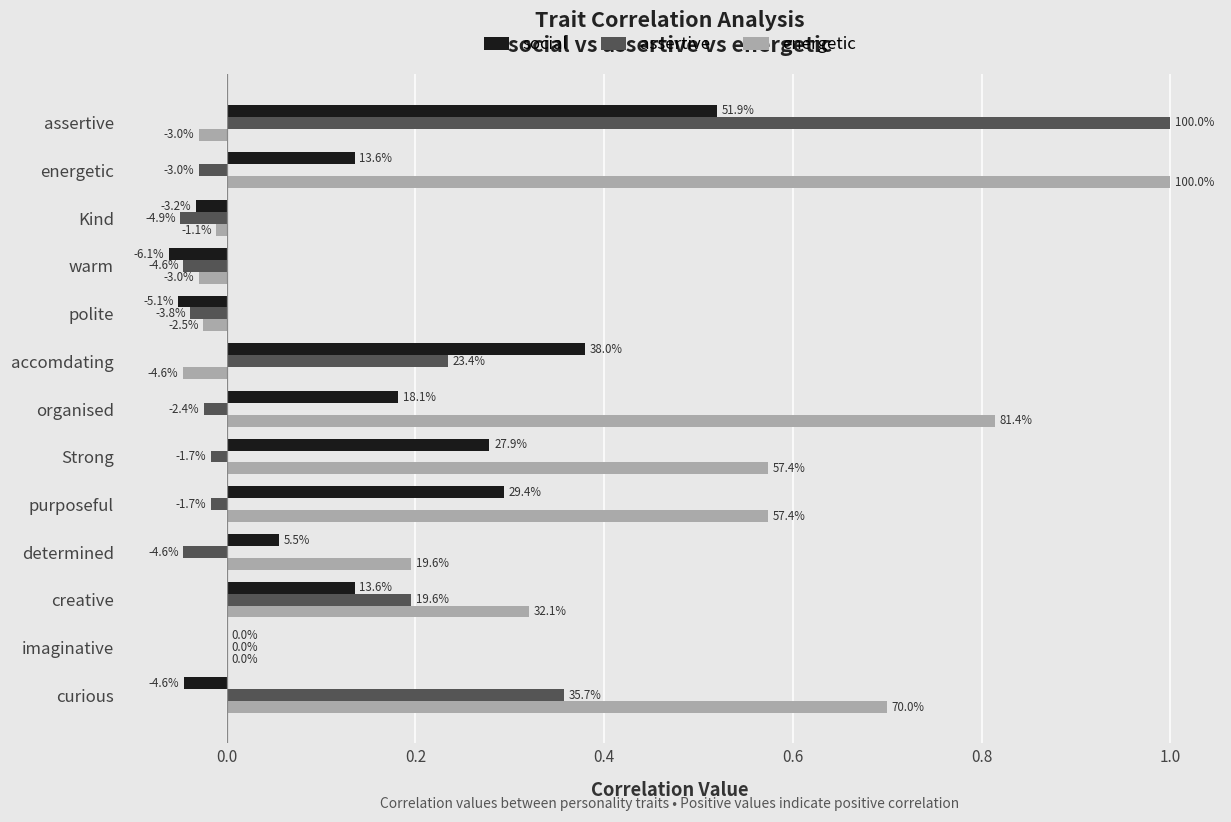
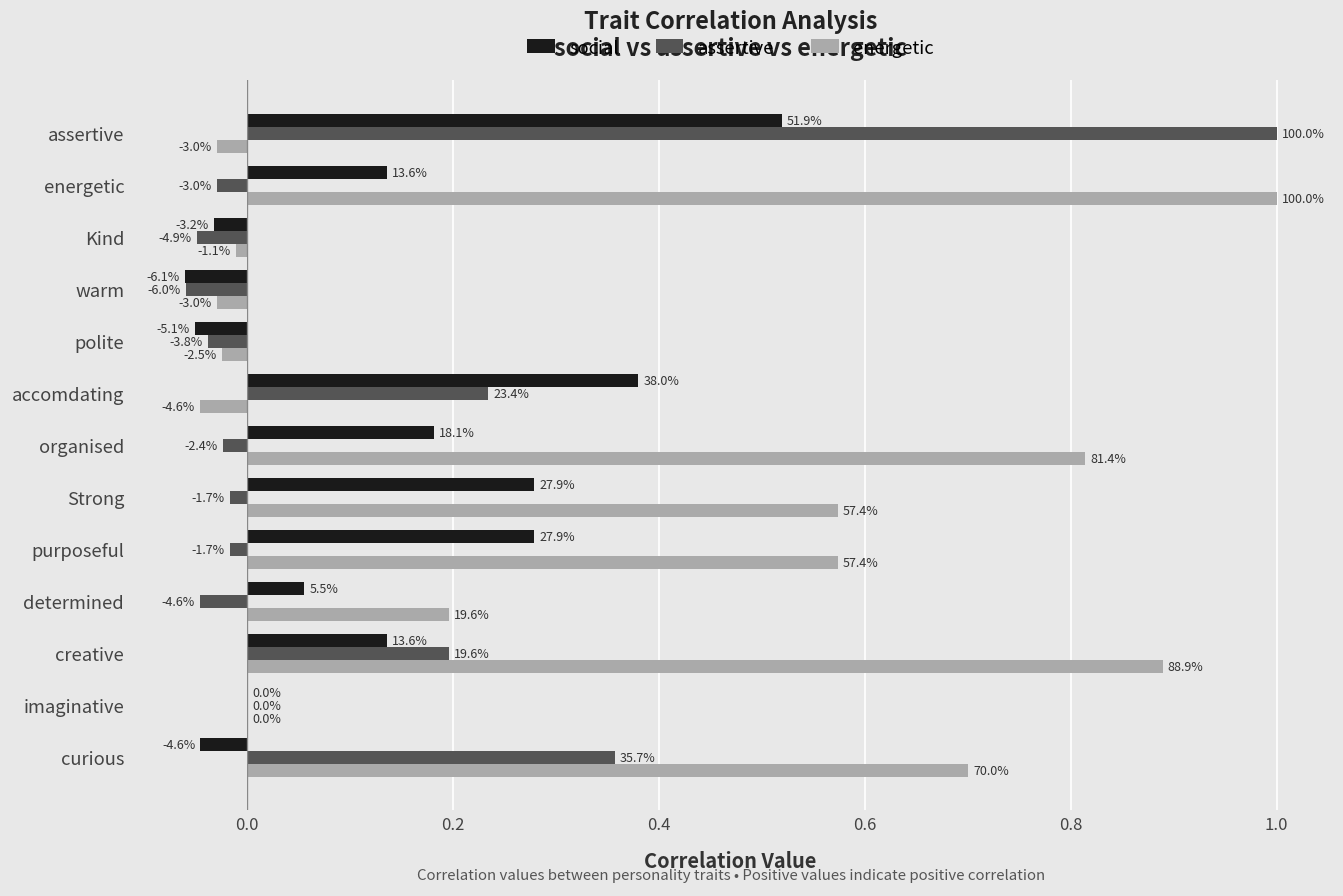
  {
    "social": {
      "assertive": "51.9%",
      "energetic": "13.6%",
      "Kind": "-3.2%",
      "warm": "-6.1%",
      "polite": "-5.1%",
      "accomdating": "38.0%",
      "organised": "18.1%",
      "Strong": "27.9%",
-     "purposeful": "29.4%",
+     "purposeful": "27.9%",
      "determined": "5.5%",
      "creative": "13.6%",
      "imaginative": "0.0%",
      "curious": "-4.6%"
    },
    "assertive": {
      "assertive": "100.0%",
      "energetic": "-3.0%",
      "Kind": "-4.9%",
-     "warm": "-4.6%",
+     "warm": "-6.0%",
      "polite": "-3.8%",
      "accomdating": "23.4%",
      "organised": "-2.4%",
      "Strong": "-1.7%",
      "purposeful": "-1.7%",
      "determined": "-4.6%",
      "creative": "19.6%",
      "imaginative": "0.0%",
      "curious": "35.7%"
    },
    "energetic": {
      "assertive": "-3.0%",
      "energetic": "100.0%",
      "Kind": "-1.1%",
      "warm": "-3.0%",
      "polite": "-2.5%",
      "accomdating": "-4.6%",
      "organised": "81.4%",
      "Strong": "57.4%",
      "purposeful": "57.4%",
      "determined": "19.6%",
-     "creative": "32.1%",
+     "creative": "88.9%",
      "imaginative": "0.0%",
      "curious": "70.0%"
    }
  }
